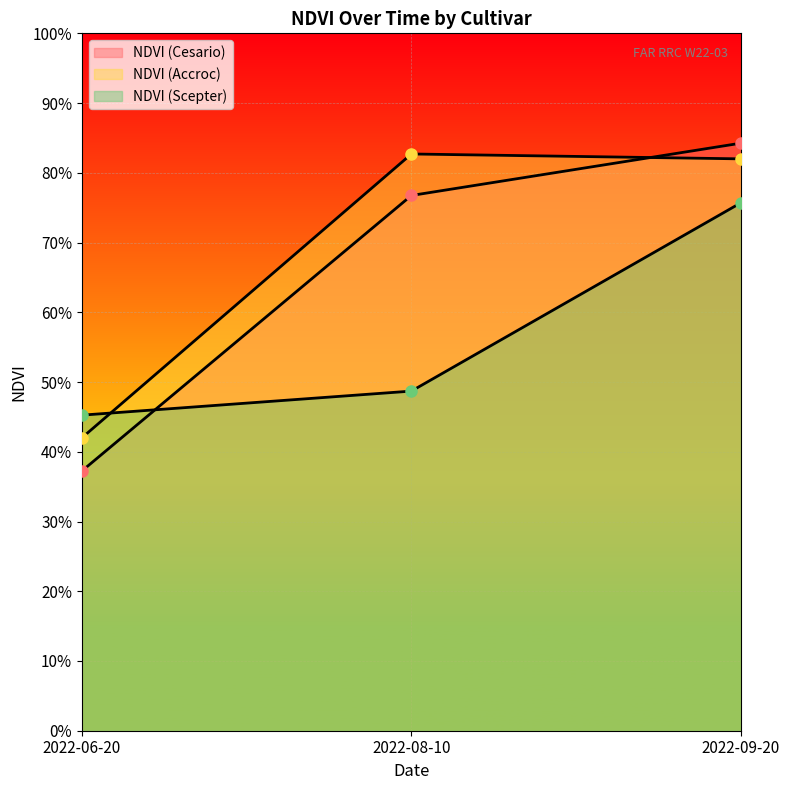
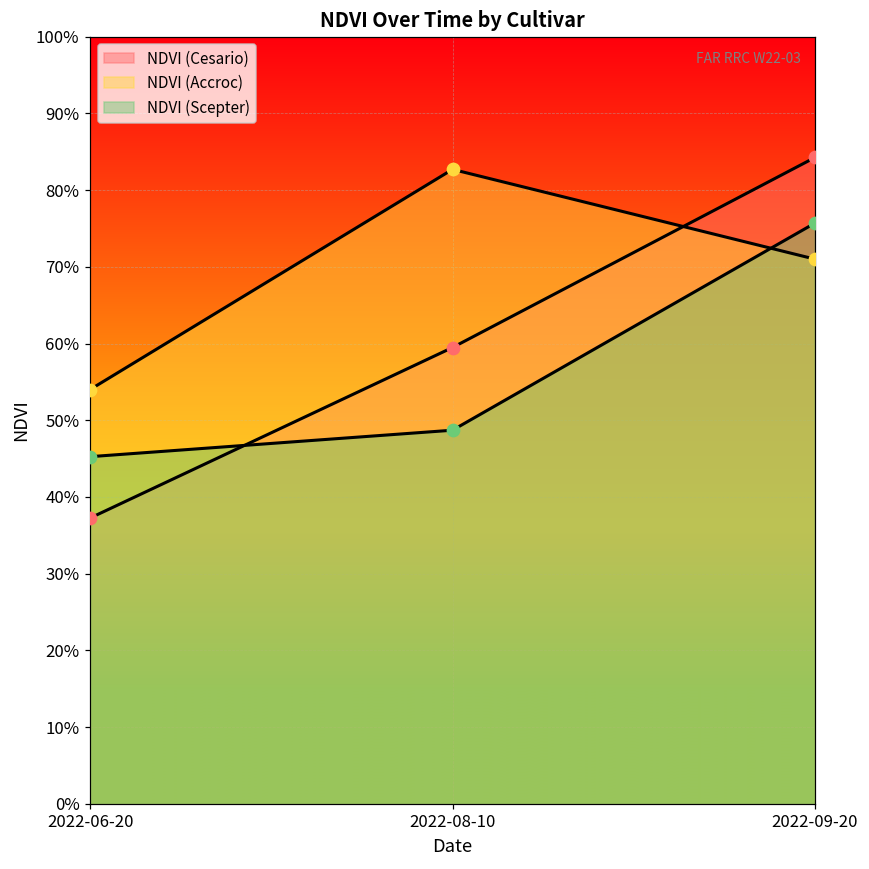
  {
    "NDVI (Cesario)": {
      "2022-06-20": "37%",
-     "2022-08-10": "77%",
+     "2022-08-10": "59%",
      "2022-09-20": "84%"
    },
    "NDVI (Accroc)": {
-     "2022-06-20": "42%",
+     "2022-06-20": "54%",
      "2022-08-10": "83%",
-     "2022-09-20": "82%"
+     "2022-09-20": "71%"
    },
    "NDVI (Scepter)": {
      "2022-06-20": "45%",
      "2022-08-10": "49%",
      "2022-09-20": "76%"
    }
  }
